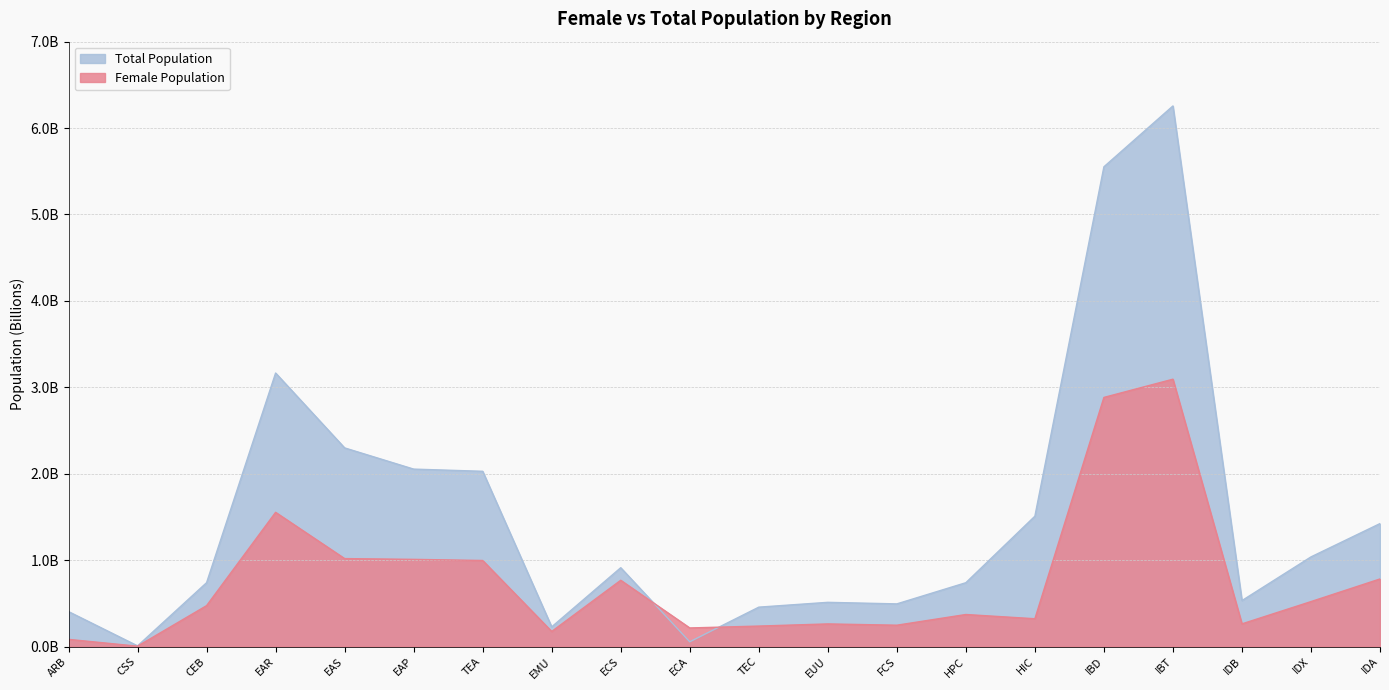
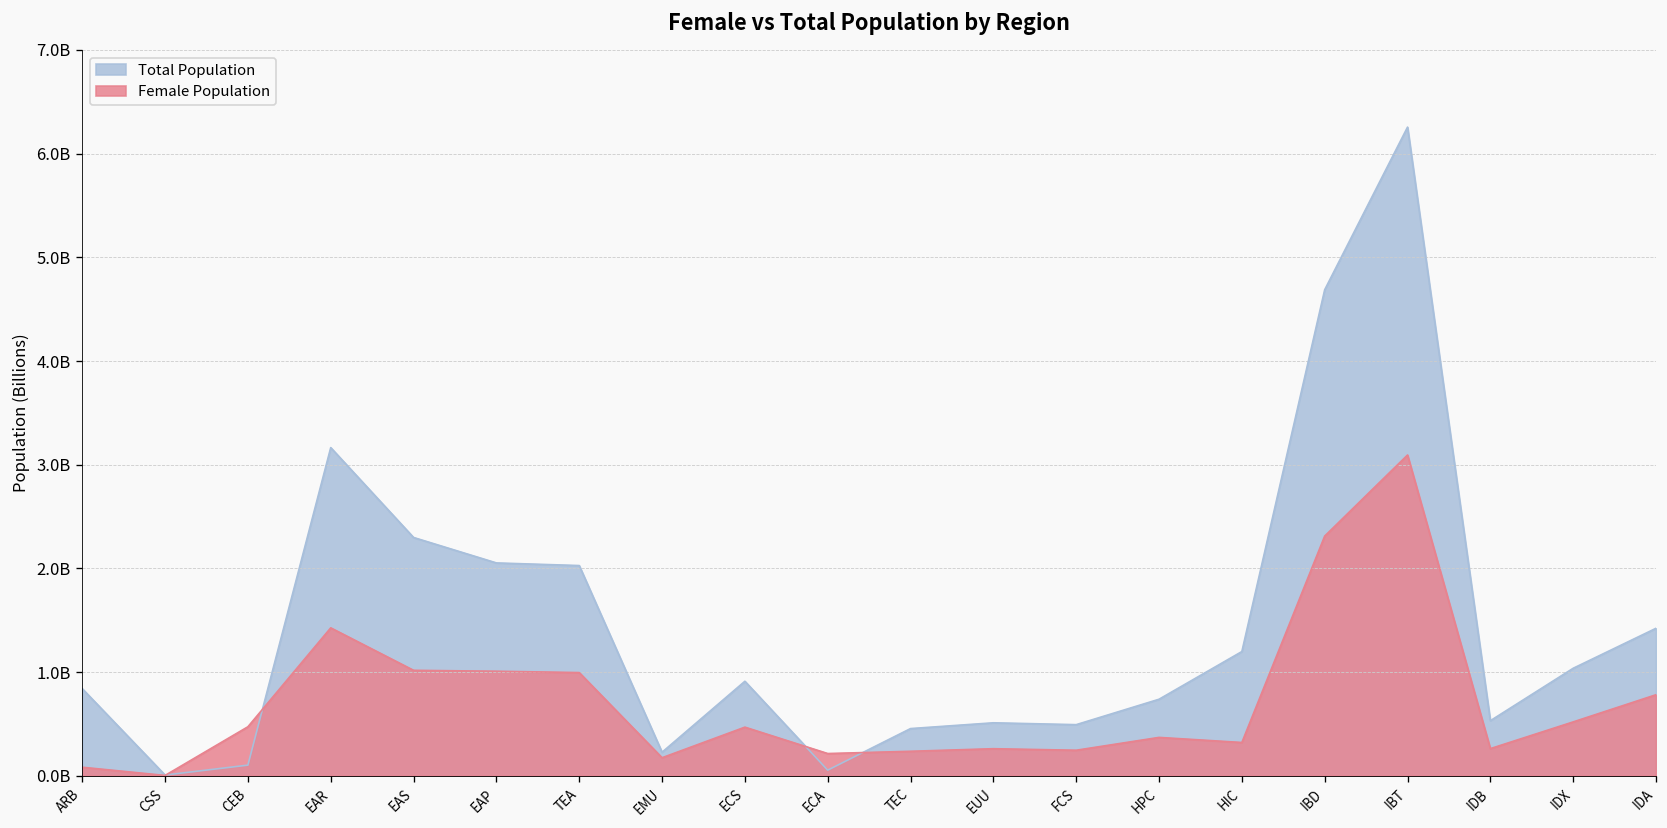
  {
    "Total Population": {
-     "ARB": 400000000,
-     "CEB": 700000000,
+     "ARB": 800000000,
+     "CEB": 100000000,
      "EAR": 3200000000,
      "EAS": 2300000000,
      "EAP": 2100000000,
      "TEA": 2000000000,
      "EMU": 200000000,
      "ECS": 900000000,
      "ECA": 100000000,
      "TEC": 500000000,
      "EUU": 500000000,
      "FCS": 500000000,
      "HPC": 700000000,
-     "HIC": 1500000000,
-     "IBD": 5600000000,
+     "HIC": 1200000000,
+     "IBD": 4700000000,
      "IBT": 6300000000,
      "IDB": 500000000,
      "IDX": 1000000000,
      "IDA": 1400000000
    },
    "Female Population": {
      "ARB": 100000000,
      "CEB": 500000000,
-     "EAR": 1600000000,
+     "EAR": 1400000000,
      "EAS": 1000000000,
      "EAP": 1000000000,
      "TEA": 1000000000,
      "EMU": 200000000,
-     "ECS": 800000000,
+     "ECS": 500000000,
      "ECA": 200000000,
      "TEC": 200000000,
      "EUU": 300000000,
      "FCS": 200000000,
      "HPC": 400000000,
      "HIC": 300000000,
-     "IBD": 2900000000,
+     "IBD": 2300000000,
      "IBT": 3100000000,
      "IDB": 300000000,
      "IDX": 500000000,
      "IDA": 800000000
    }
  }
